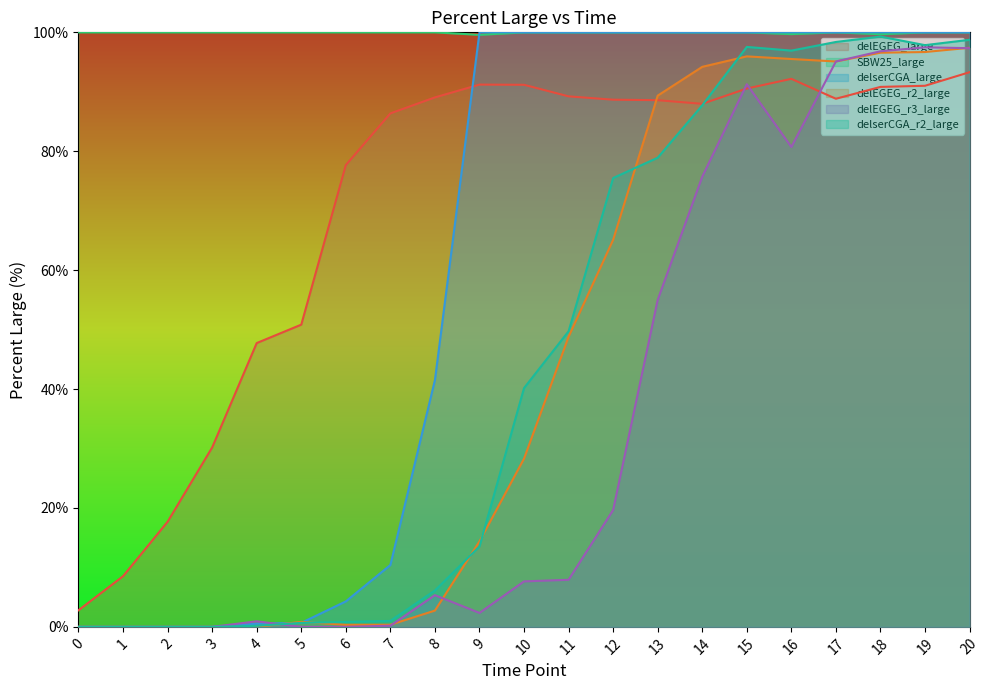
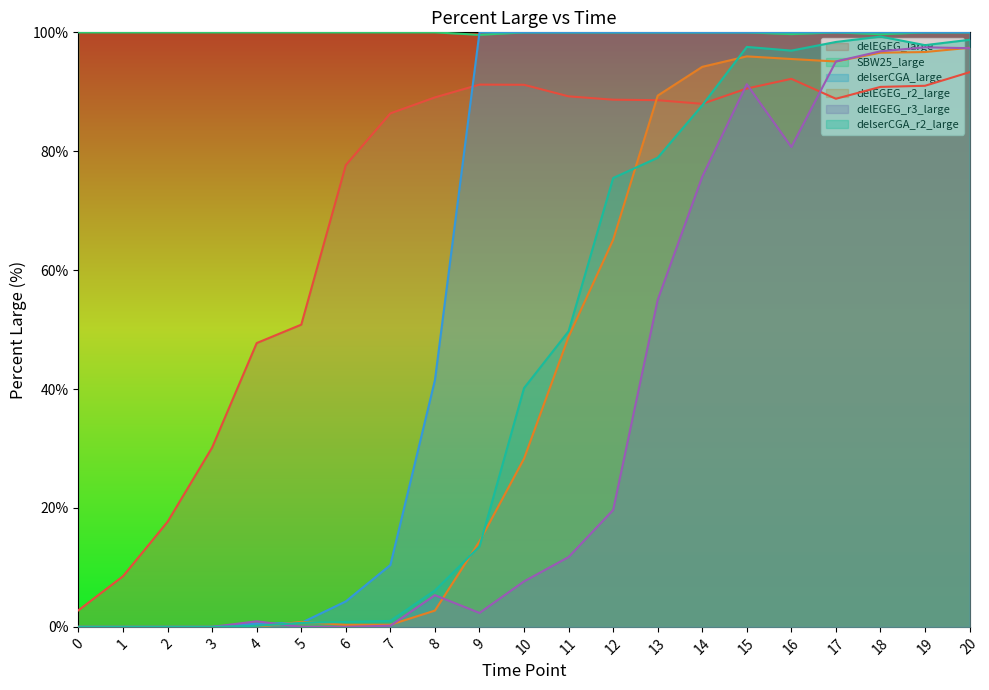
  {
    "delEGEG_r3_large": {
      "5": "0%",
      "8": "5%",
      "9": "2%",
      "10": "8%",
-     "11": "8%",
+     "11": "12%",
      "12": "20%",
      "13": "55%",
      "14": "76%",
      "15": "91%",
      "16": "81%"
    }
  }
